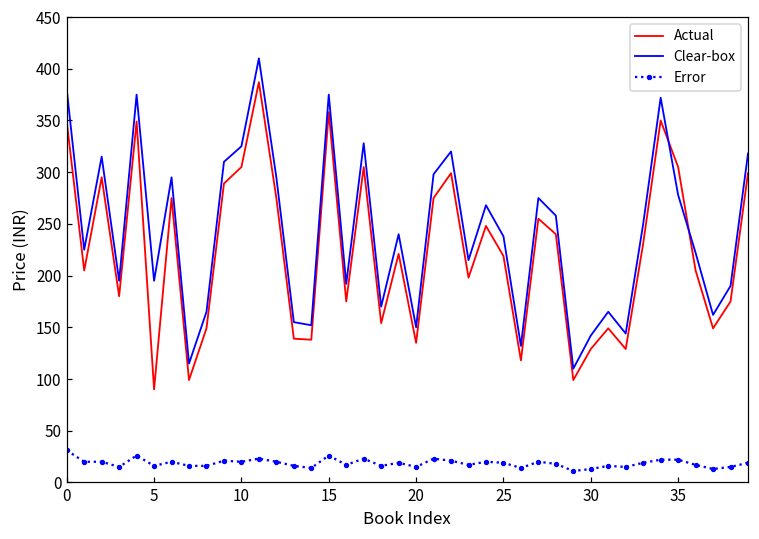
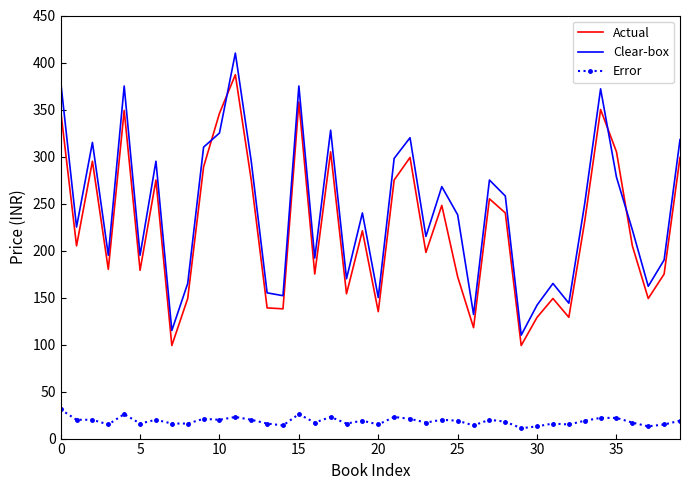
  {
    "Actual": {
      "0": 350,
-     "5": 90,
-     "10": 310,
+     "5": 180,
+     "10": 350,
      "15": 360,
      "20": 140,
-     "25": 220,
+     "25": 170,
      "30": 130,
      "35": 310
    }
  }
